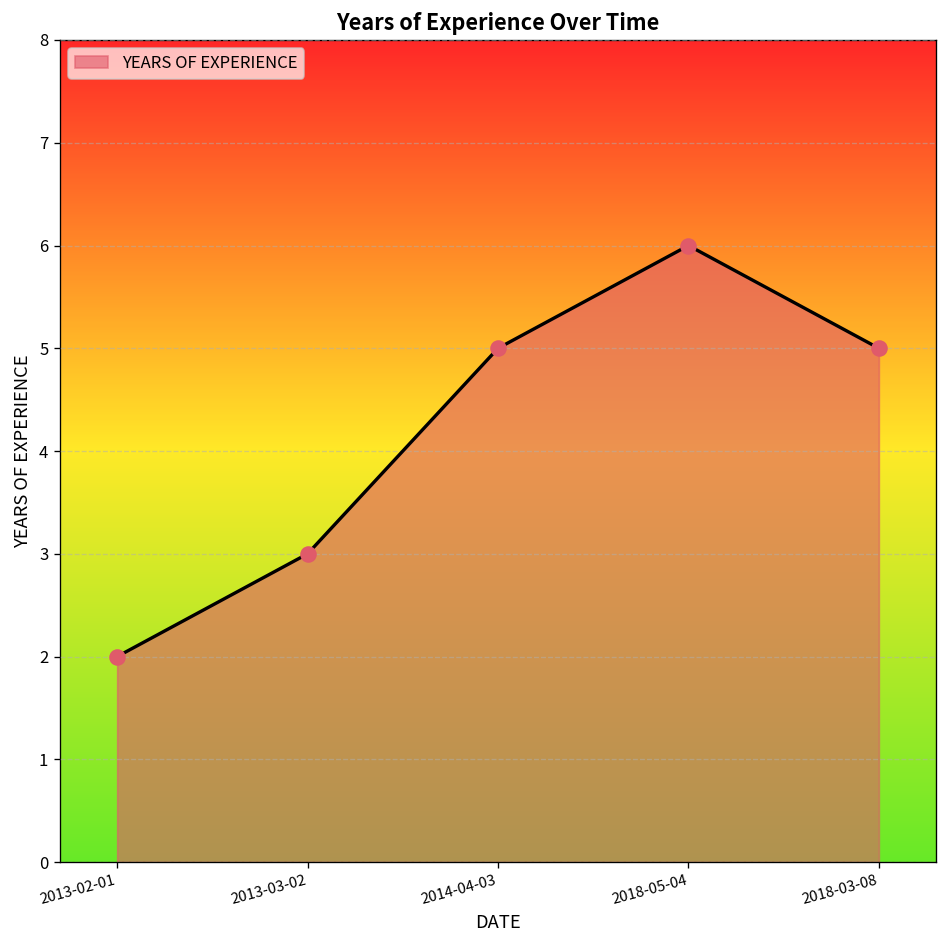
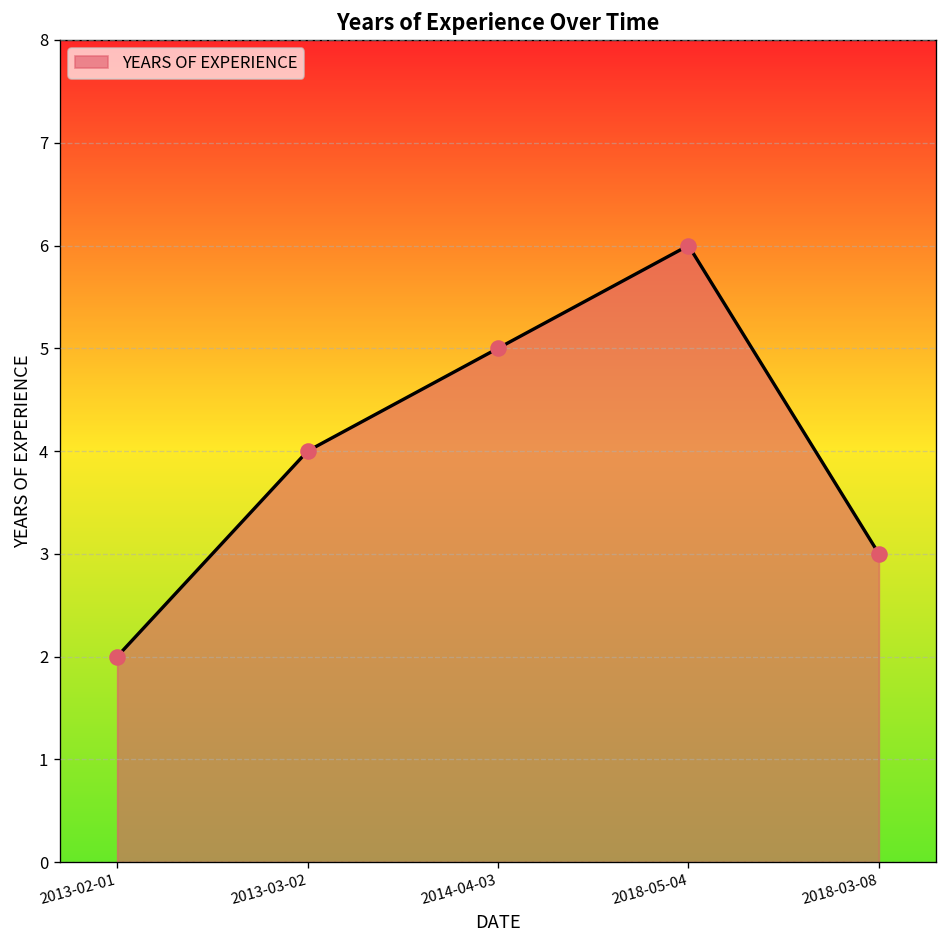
  {
    "2013-02-01": 2,
-   "2013-03-02": 3,
+   "2013-03-02": 4,
    "2014-04-03": 5,
    "2018-05-04": 6,
-   "2018-03-08": 5
+   "2018-03-08": 3
  }
